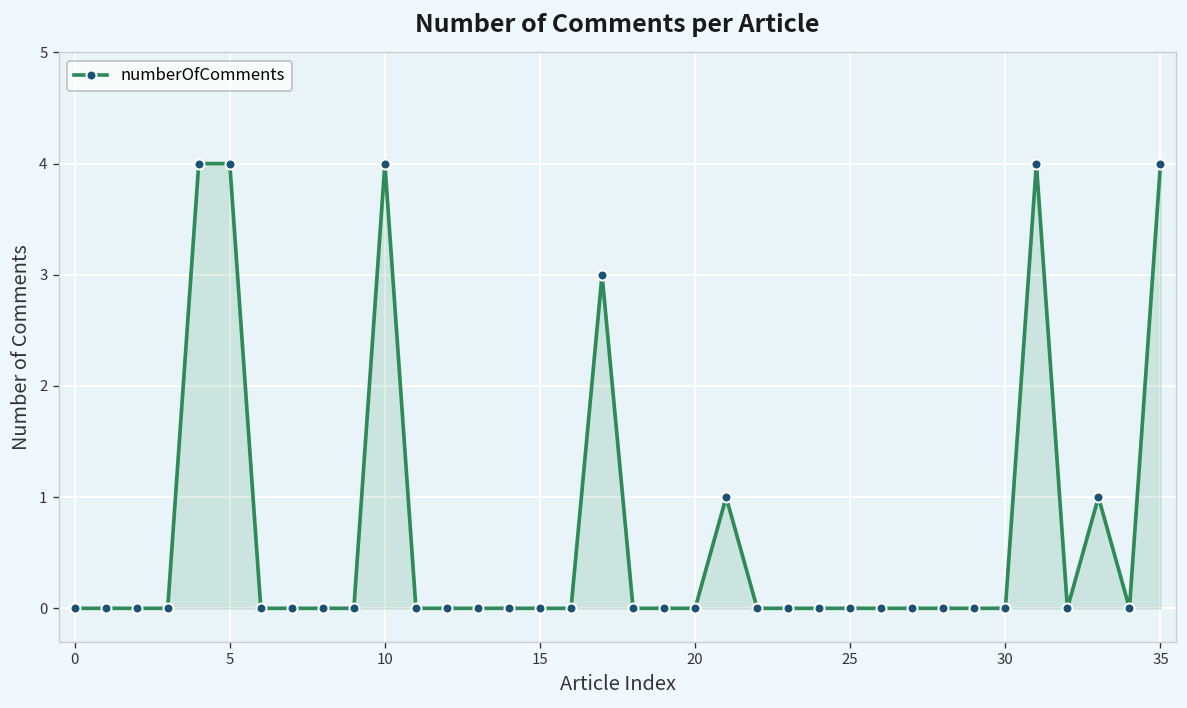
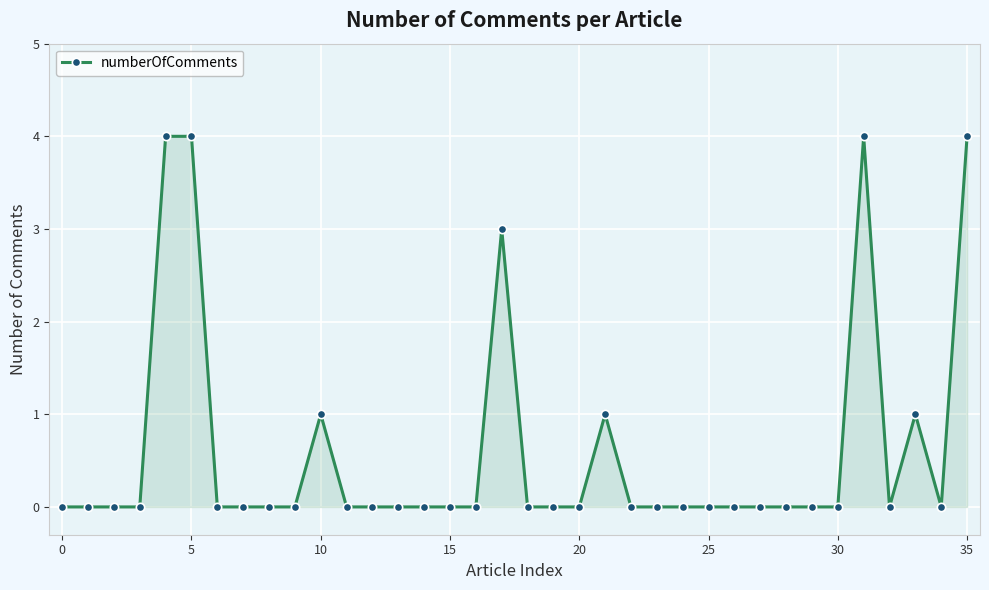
  {
    "0": 0,
    "5": 4,
-   "10": 4,
+   "10": 1,
    "15": 0,
    "20": 0,
    "25": 0,
    "30": 0,
    "35": 4
  }
